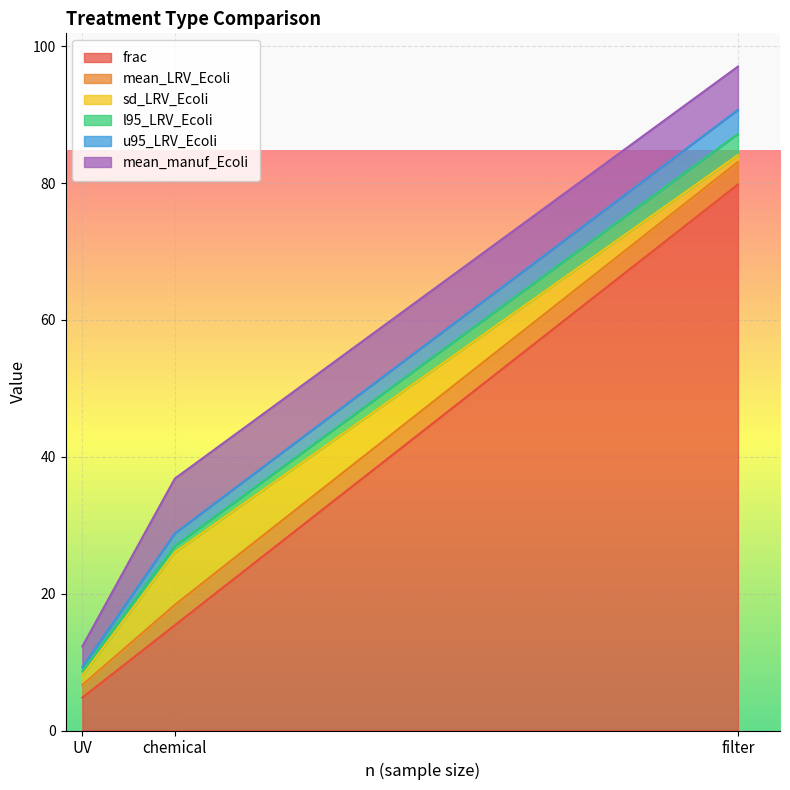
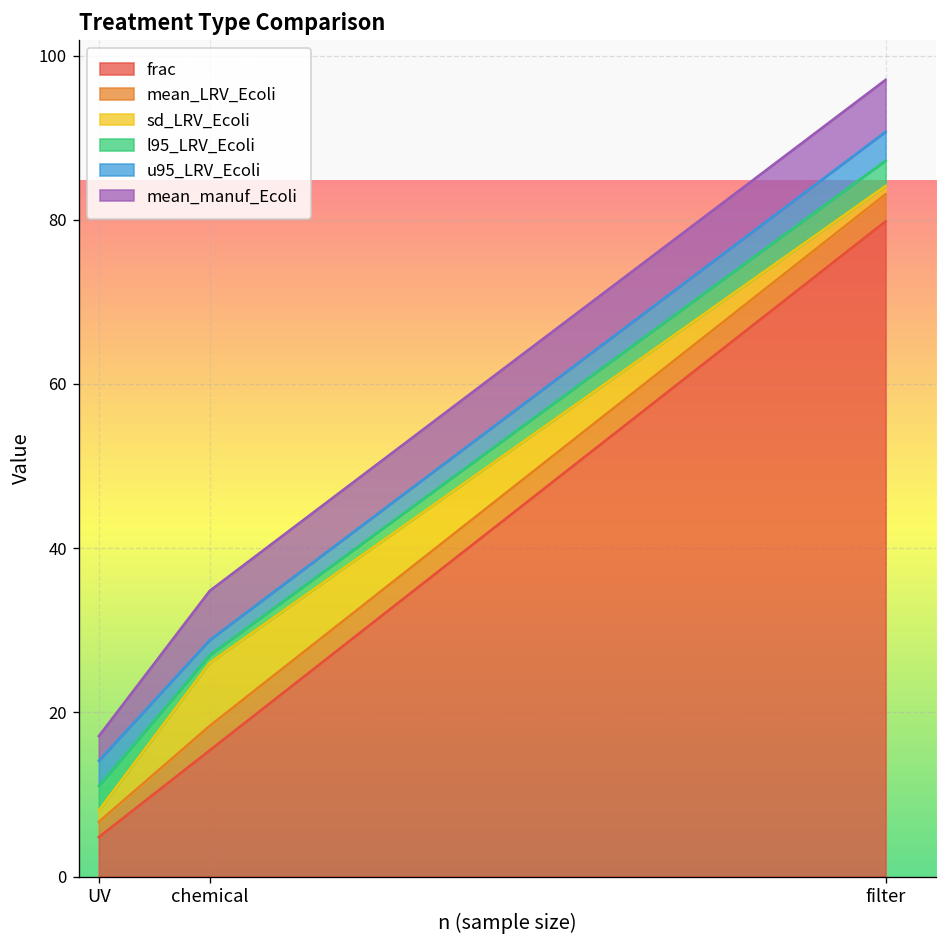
  {
    "sd_LRV_Ecoli": {
      "UV": 1,
      "chemical": 8,
      "filter": 1
    },
    "l95_LRV_Ecoli": {
-     "UV": 1,
+     "UV": 3,
      "chemical": 1,
      "filter": 3
    },
    "u95_LRV_Ecoli": {
-     "UV": 1,
+     "UV": 3,
      "chemical": 2,
      "filter": 4
    },
    "mean_manuf_Ecoli": {
      "UV": 3,
-     "chemical": 8,
+     "chemical": 6,
      "filter": 6
    }
  }
